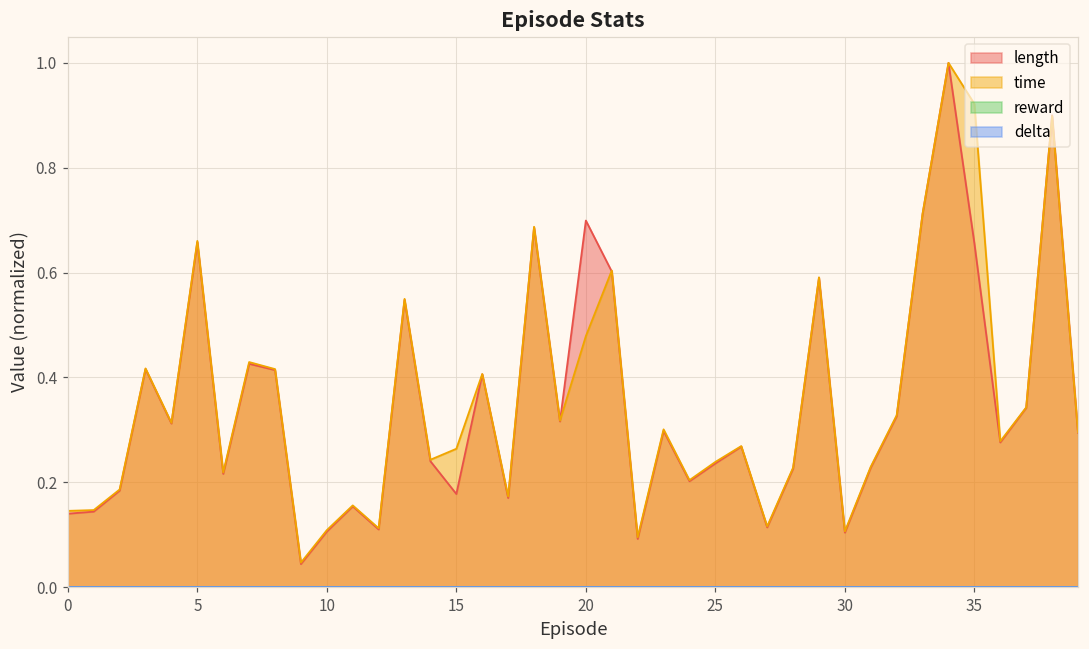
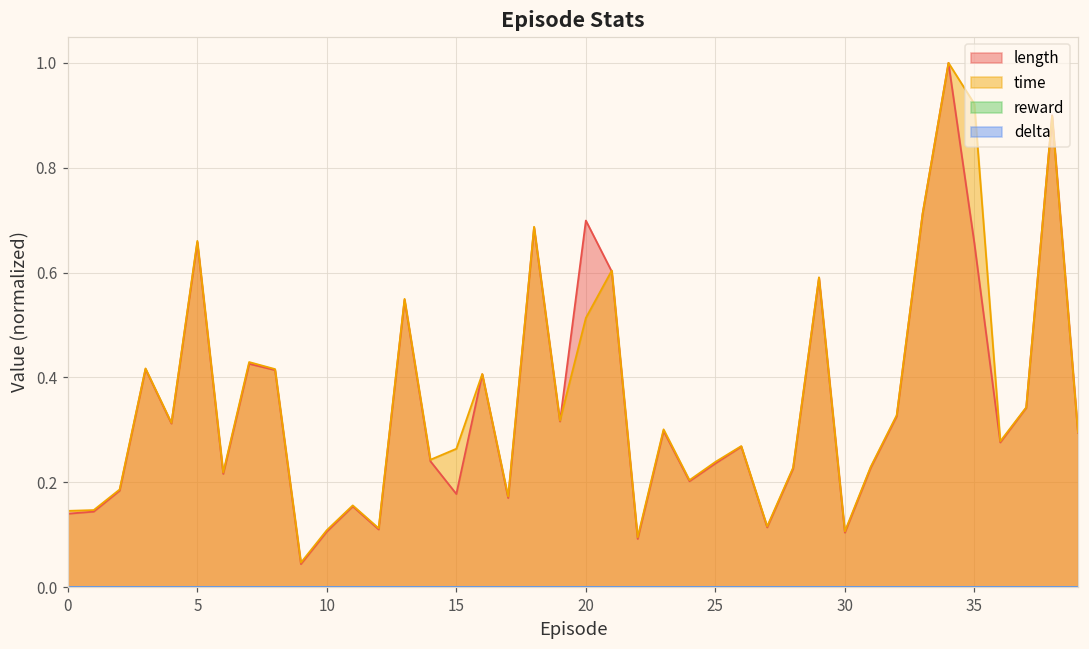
  {
    "length": {
      "0": 0.14,
      "15": 0.18,
      "20": 0.70,
      "35": 0.66
    },
    "time": {
      "0": 0.15,
      "15": 0.26,
-     "20": 0.48
+     "20": 0.51
    },
    "delta": {
      "0": 0.00,
      "5": 0.00,
      "10": 0.00,
      "15": 0.00,
      "20": 0.00,
      "25": 0.00,
      "30": 0.00,
      "35": 0.00
    }
  }
